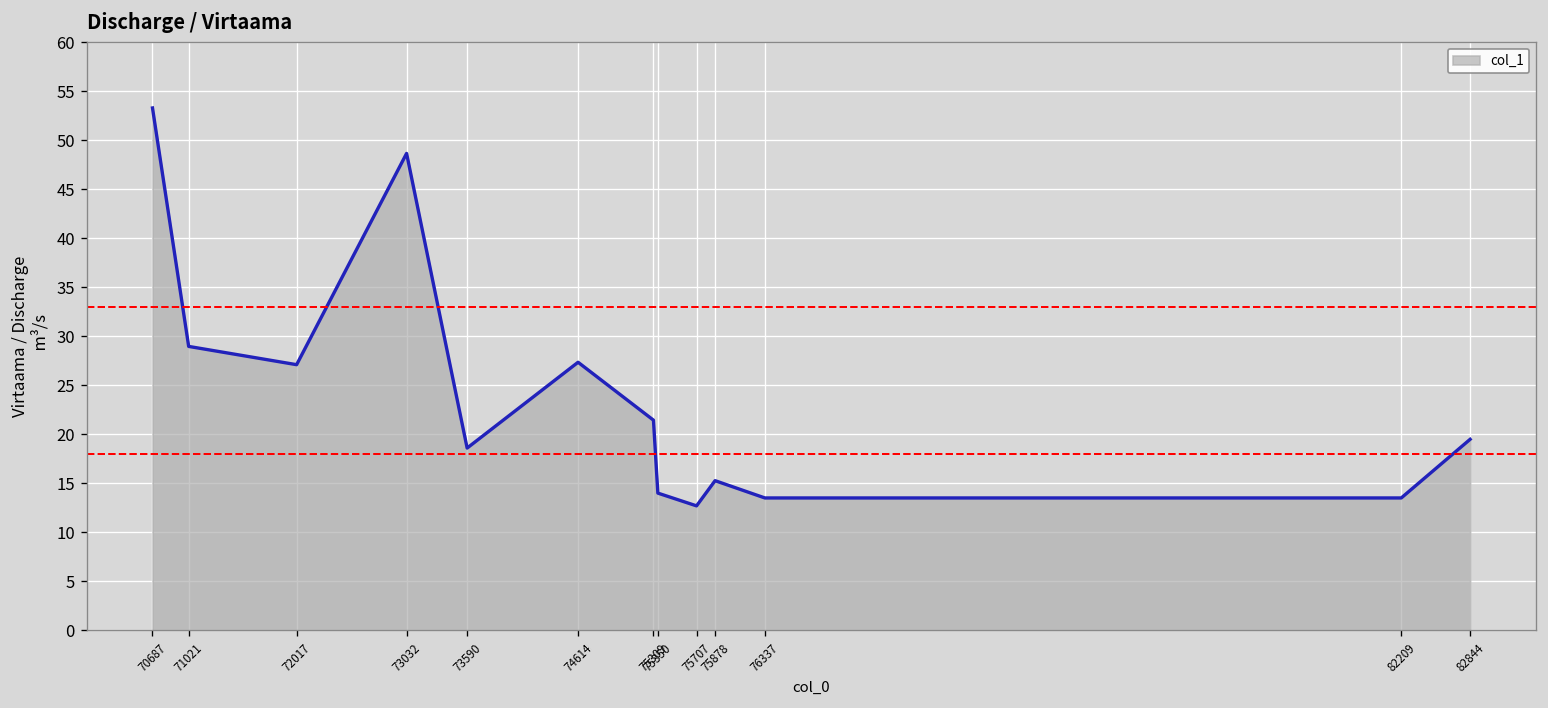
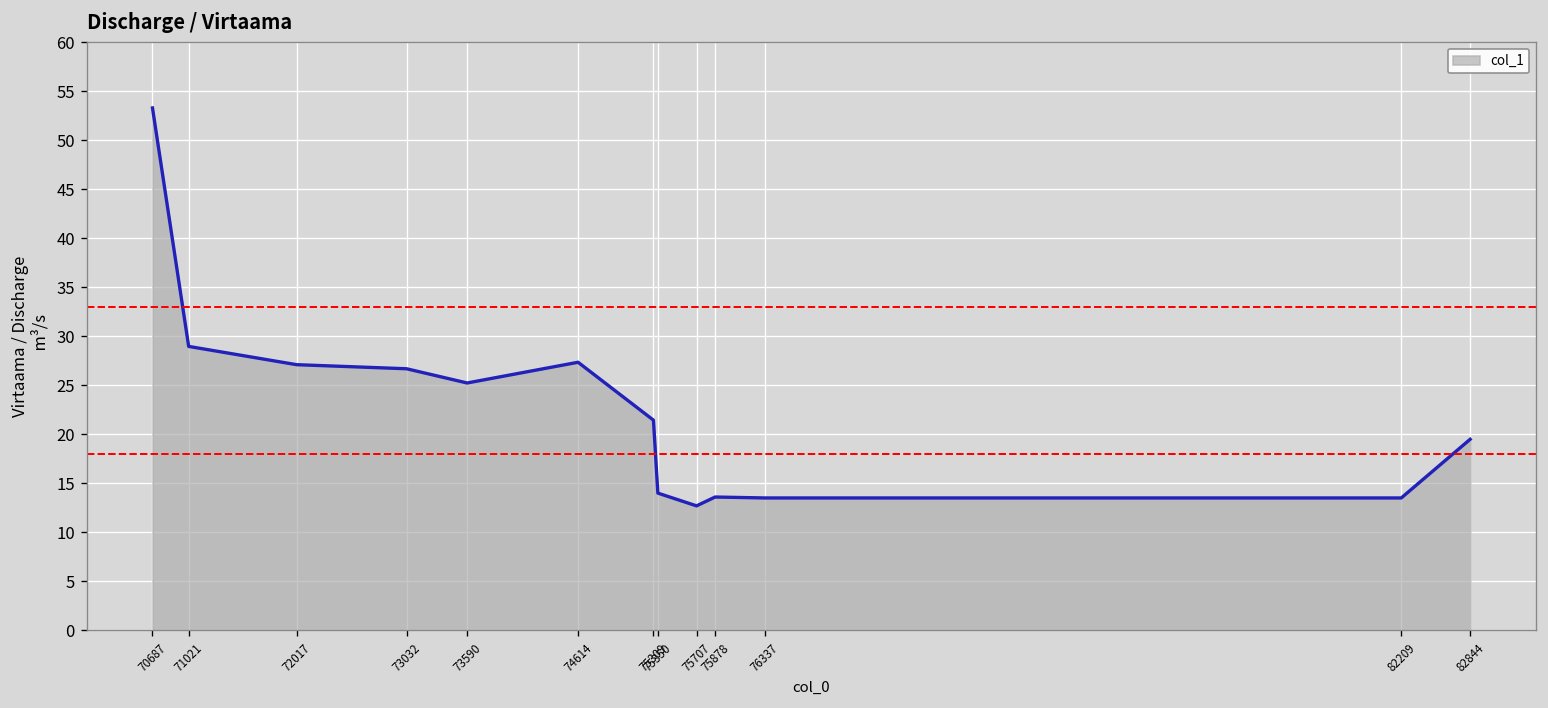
  {
    "70687": 53,
    "71021": 29,
    "72017": 27,
-   "73032": 49,
-   "73590": 19,
+   "73032": 27,
+   "73590": 25,
    "74614": 27,
    "75309": 21,
    "75350": 14,
    "75707": 13,
-   "75878": 15,
+   "75878": 14,
    "76337": 14,
    "82209": 14,
    "82844": 19
  }
